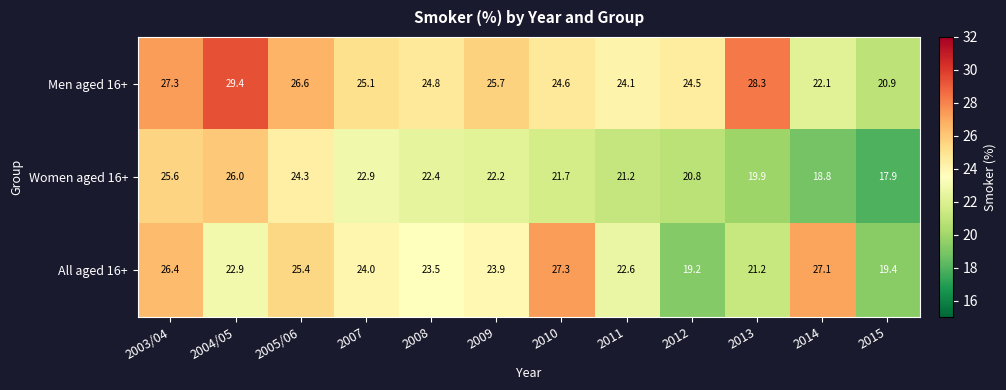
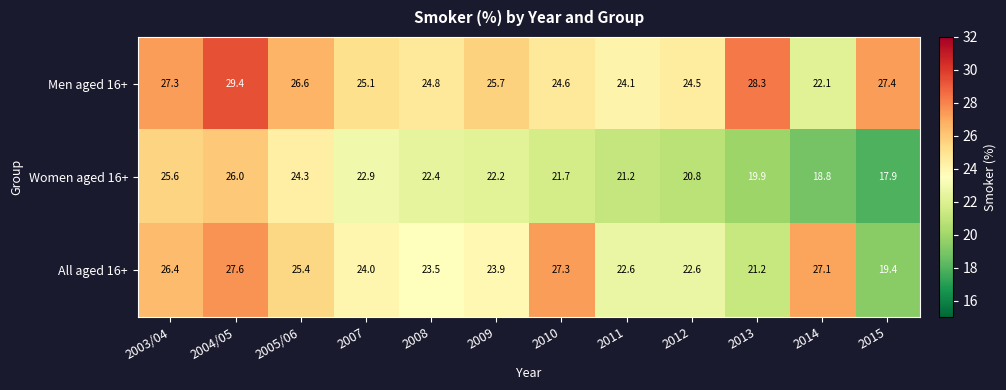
  {
    "Men aged 16+": {
      "2003/04": 27.3,
      "2004/05": 29.4,
      "2005/06": 26.6,
      "2007": 25.1,
      "2008": 24.8,
      "2009": 25.7,
      "2010": 24.6,
      "2011": 24.1,
      "2012": 24.5,
      "2013": 28.3,
      "2014": 22.1,
-     "2015": 20.9
+     "2015": 27.4
    },
    "Women aged 16+": {
      "2003/04": 25.6,
      "2004/05": 26.0,
      "2005/06": 24.3,
      "2007": 22.9,
      "2008": 22.4,
      "2009": 22.2,
      "2010": 21.7,
      "2011": 21.2,
      "2012": 20.8,
      "2013": 19.9,
      "2014": 18.8,
      "2015": 17.9
    },
    "All aged 16+": {
      "2003/04": 26.4,
-     "2004/05": 22.9,
+     "2004/05": 27.6,
      "2005/06": 25.4,
      "2007": 24.0,
      "2008": 23.5,
      "2009": 23.9,
      "2010": 27.3,
      "2011": 22.6,
-     "2012": 19.2,
+     "2012": 22.6,
      "2013": 21.2,
      "2014": 27.1,
      "2015": 19.4
    }
  }
